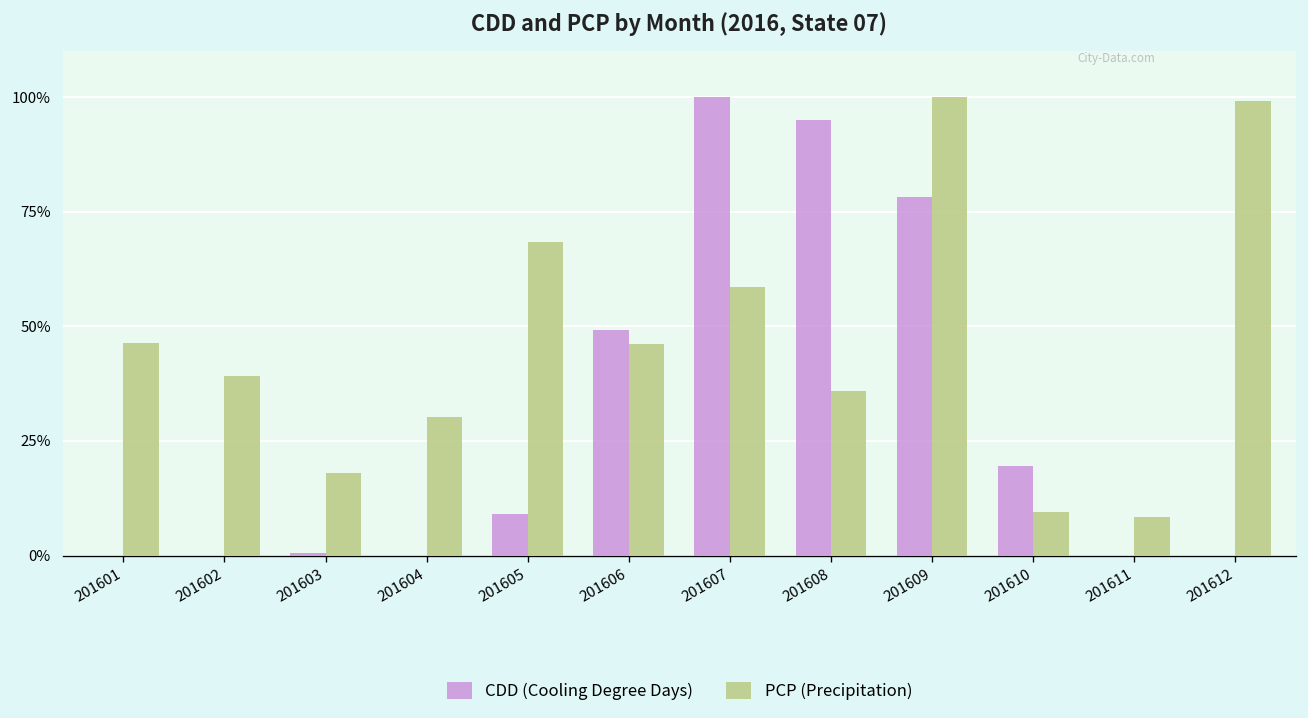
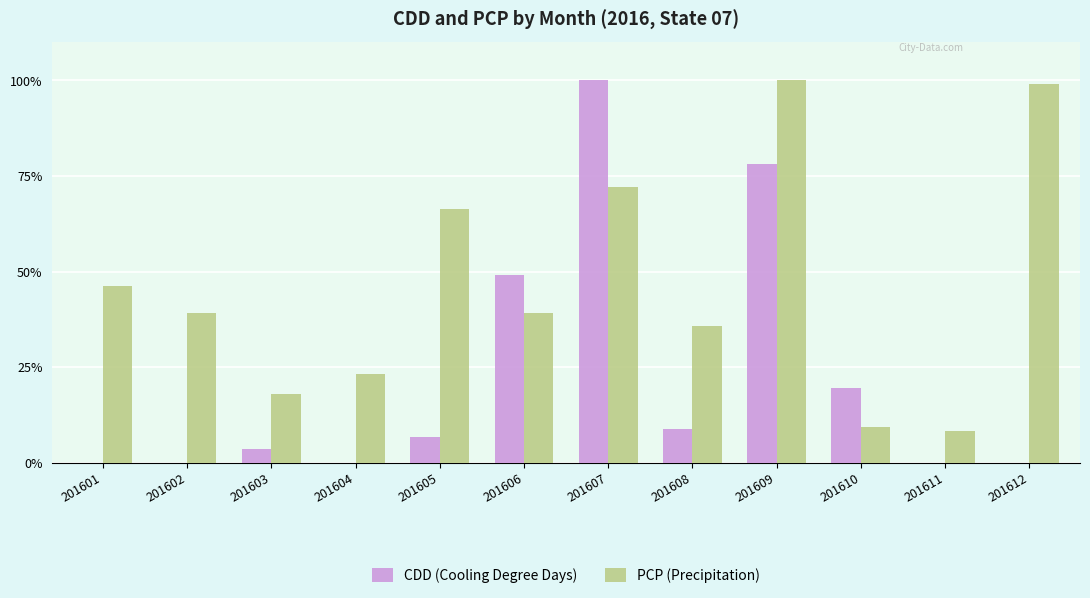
  {
    "CDD (Cooling Degree Days)": {
      "201601": "0%",
      "201602": "0%",
-     "201603": "0%",
+     "201603": "4%",
      "201604": "0%",
-     "201605": "9%",
+     "201605": "7%",
      "201606": "49%",
      "201607": "100%",
-     "201608": "95%",
+     "201608": "9%",
      "201609": "78%",
      "201610": "19%",
      "201611": "0%",
      "201612": "0%"
    },
    "PCP (Precipitation)": {
      "201601": "46%",
      "201602": "39%",
      "201603": "18%",
-     "201604": "30%",
-     "201605": "68%",
-     "201606": "46%",
-     "201607": "59%",
+     "201604": "23%",
+     "201605": "66%",
+     "201606": "39%",
+     "201607": "72%",
      "201608": "36%",
      "201609": "100%",
      "201610": "9%",
      "201611": "8%",
      "201612": "99%"
    }
  }
